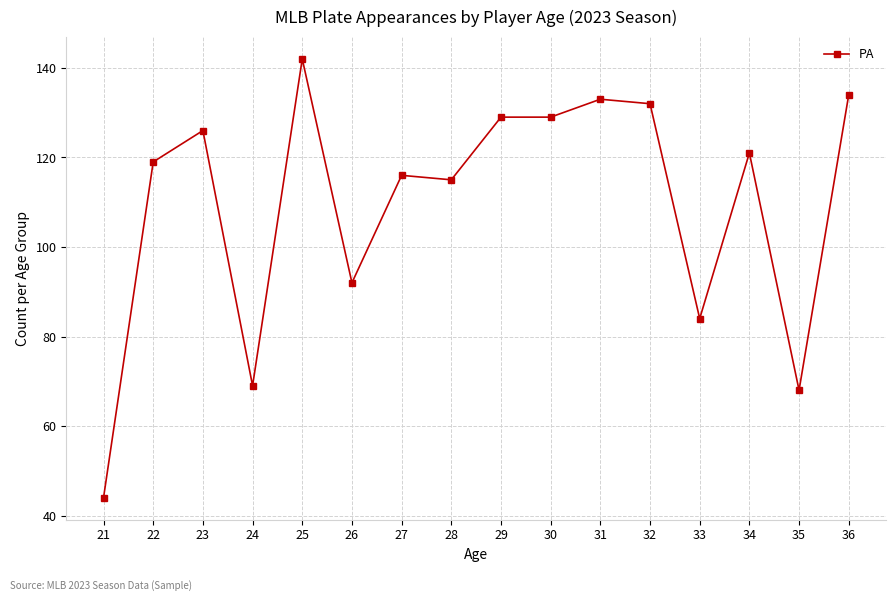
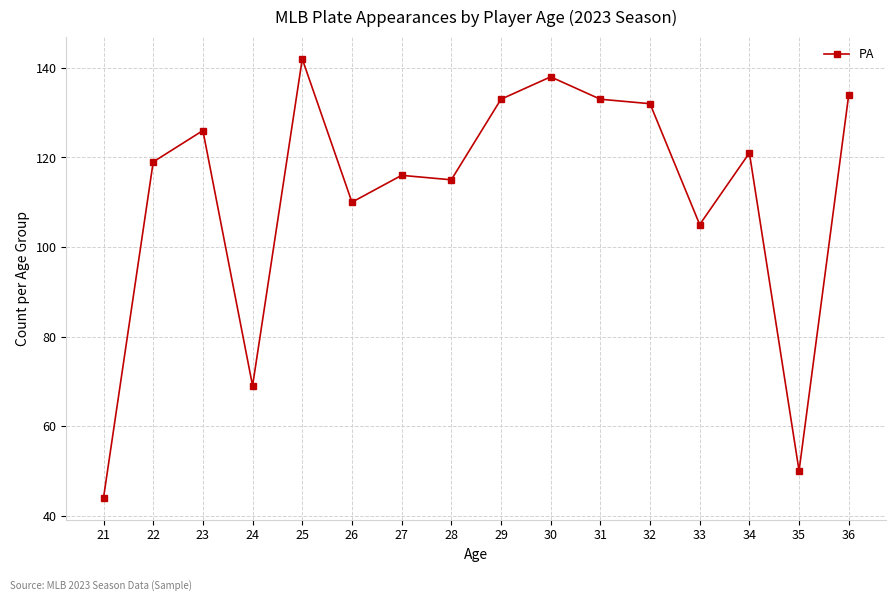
  {
    "21": 44,
    "22": 119,
    "23": 126,
    "24": 69,
    "25": 142,
-   "26": 92,
+   "26": 110,
    "27": 116,
    "28": 115,
-   "29": 129,
-   "30": 129,
+   "29": 133,
+   "30": 138,
    "31": 133,
    "32": 132,
-   "33": 84,
+   "33": 105,
    "34": 121,
-   "35": 68,
+   "35": 50,
    "36": 134
  }
